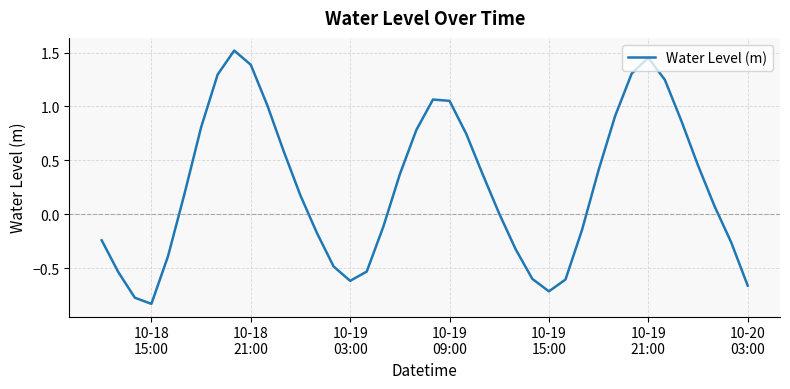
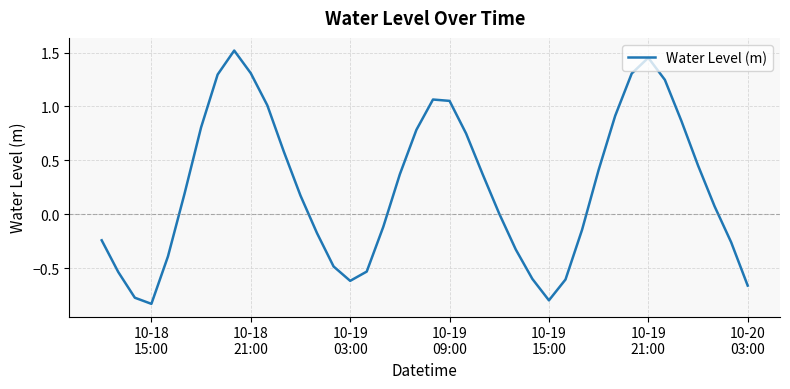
  {
    "10-18 15:00": -0.83,
-   "10-18 21:00": 1.39,
+   "10-18 21:00": 1.31,
    "10-19 03:00": -0.62,
    "10-19 09:00": 1.05,
-   "10-19 15:00": -0.72,
+   "10-19 15:00": -0.80,
    "10-20 03:00": -0.66
  }
